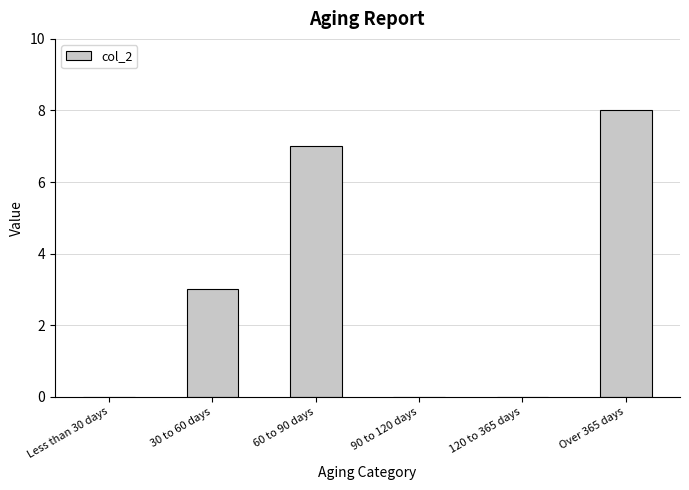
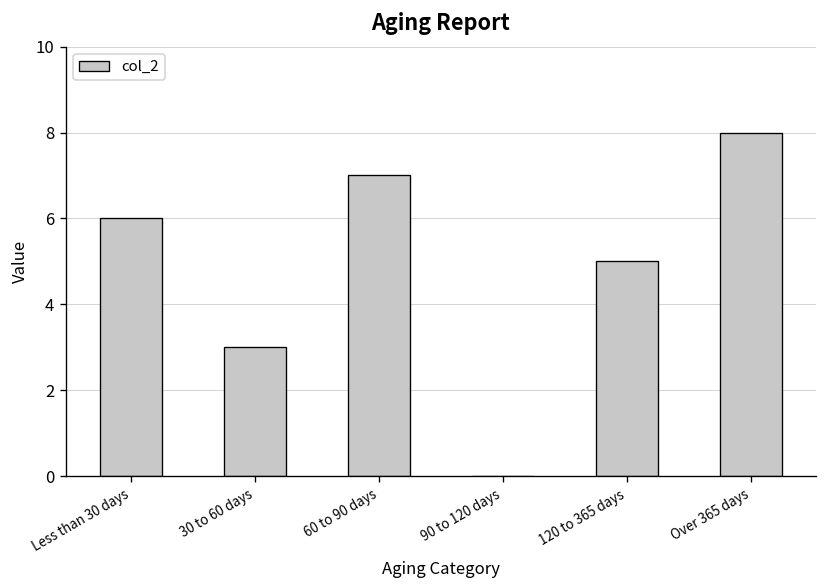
  {
-   "Less than 30 days": 0,
+   "Less than 30 days": 6,
    "30 to 60 days": 3,
    "60 to 90 days": 7,
    "90 to 120 days": 0,
-   "120 to 365 days": 0,
+   "120 to 365 days": 5,
    "Over 365 days": 8
  }
